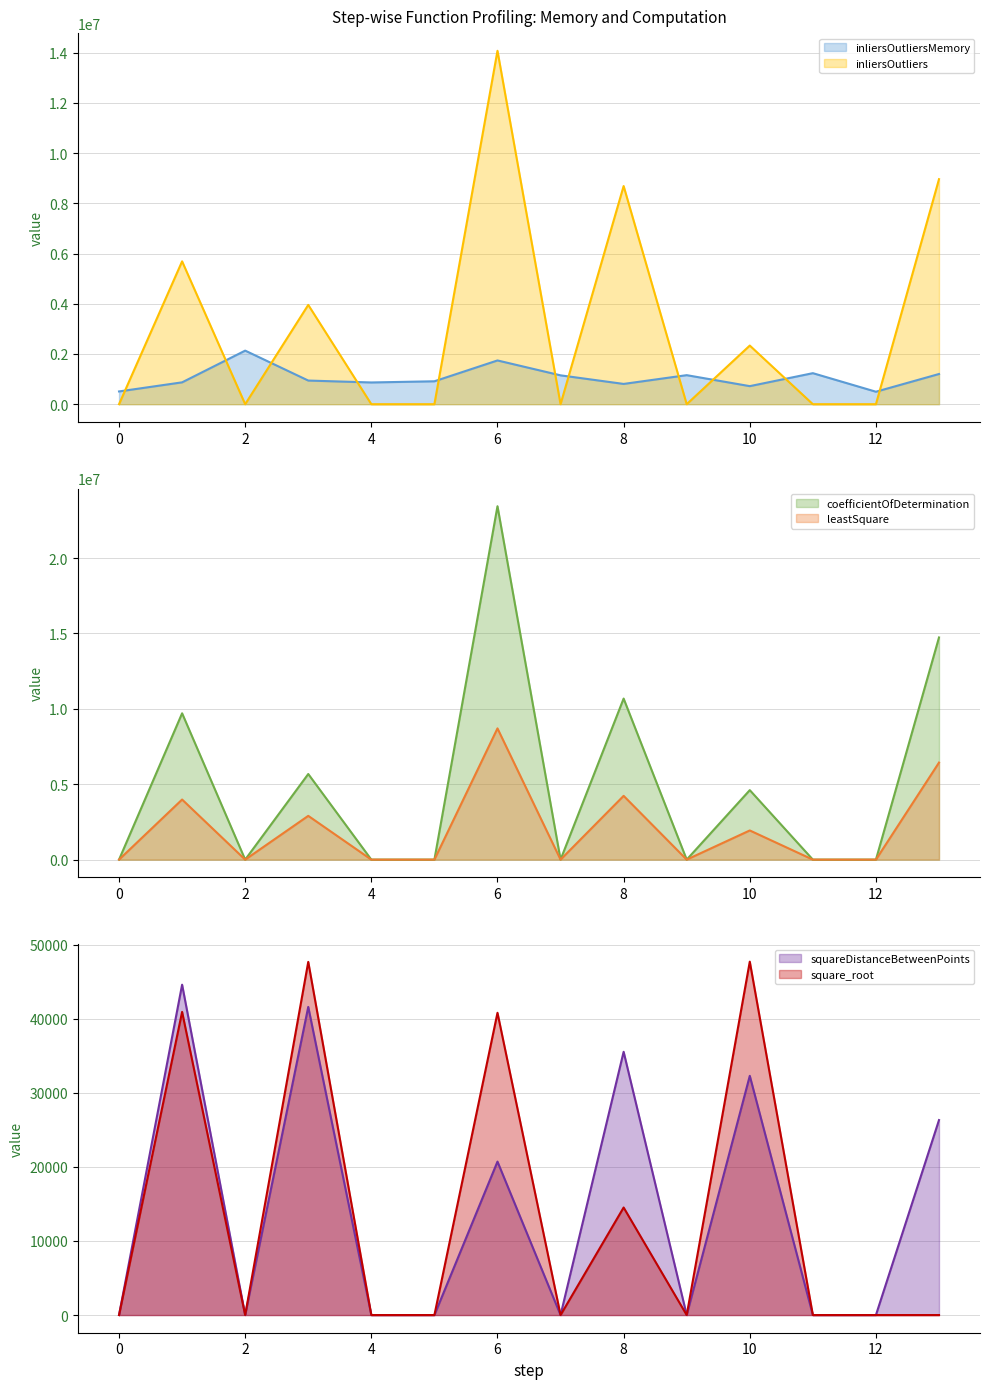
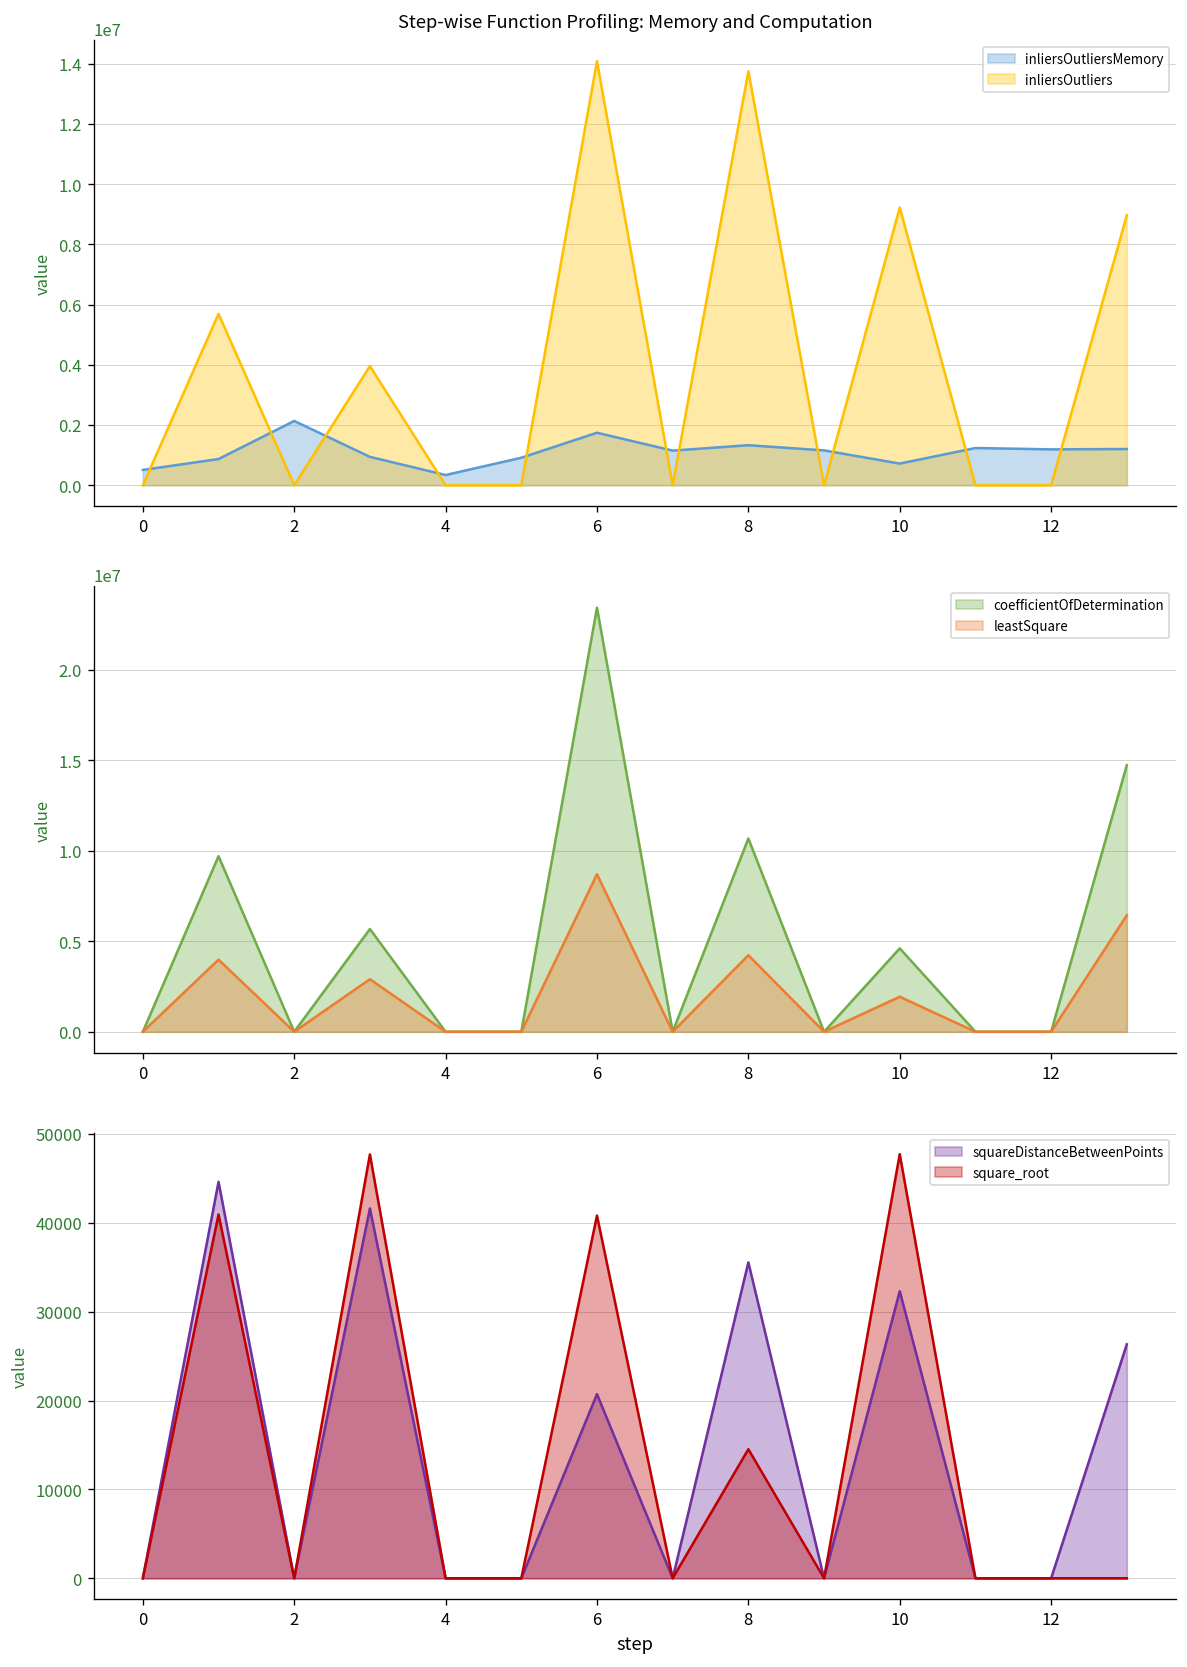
  {
    "Step-wise Function Profiling: Memory and Computation": {
      "inliersOutliersMemory": {
        "0": 500000,
        "2": 2100000,
-       "4": 900000,
+       "4": 300000,
        "6": 1700000,
-       "8": 800000,
+       "8": 1300000,
        "10": 700000,
-       "12": 500000
+       "12": 1200000
      },
      "inliersOutliers": {
        "0": 0,
        "2": 0,
        "4": 0,
        "6": 14100000,
-       "8": 8700000,
-       "10": 2300000,
+       "8": 13700000,
+       "10": 9200000,
        "12": 0
      }
    }
  }
